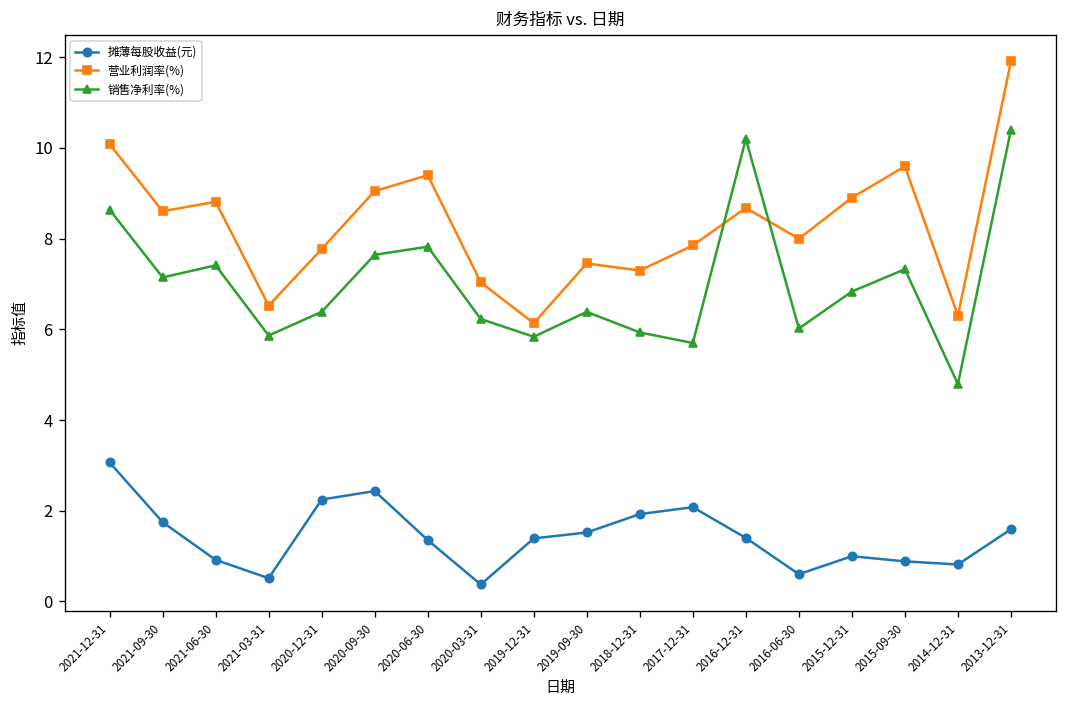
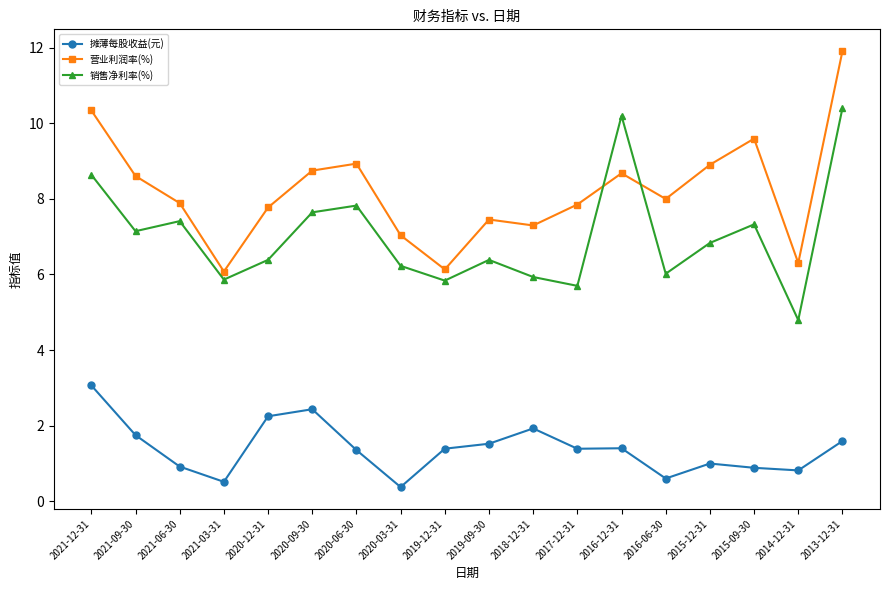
  {
    "摊薄每股收益(元)": {
      "2021-12-31": 3.1,
      "2021-09-30": 1.7,
      "2021-06-30": 0.9,
      "2021-03-31": 0.5,
      "2020-12-31": 2.2,
      "2020-09-30": 2.4,
      "2020-06-30": 1.4,
      "2020-03-31": 0.4,
      "2019-12-31": 1.4,
      "2019-09-30": 1.5,
      "2018-12-31": 1.9,
-     "2017-12-31": 2.1,
+     "2017-12-31": 1.4,
      "2016-12-31": 1.4,
      "2016-06-30": 0.6,
      "2015-12-31": 1.0,
      "2015-09-30": 0.9,
      "2014-12-31": 0.8,
      "2013-12-31": 1.6
    },
    "营业利润率(%)": {
-     "2021-12-31": 10.1,
+     "2021-12-31": 10.3,
      "2021-09-30": 8.6,
-     "2021-06-30": 8.8,
-     "2021-03-31": 6.5,
+     "2021-06-30": 7.9,
+     "2021-03-31": 6.1,
      "2020-12-31": 7.8,
-     "2020-09-30": 9.0,
-     "2020-06-30": 9.4,
+     "2020-09-30": 8.7,
+     "2020-06-30": 8.9,
      "2020-03-31": 7.0,
      "2019-12-31": 6.1,
      "2019-09-30": 7.5,
      "2018-12-31": 7.3,
      "2017-12-31": 7.8,
      "2016-12-31": 8.7,
      "2016-06-30": 8.0,
      "2015-12-31": 8.9,
      "2015-09-30": 9.6,
      "2014-12-31": 6.3,
      "2013-12-31": 11.9
    },
    "销售净利率(%)": {
      "2021-12-31": 8.6,
      "2021-09-30": 7.1,
      "2021-06-30": 7.4,
      "2021-03-31": 5.9,
      "2020-12-31": 6.4,
      "2020-09-30": 7.6,
      "2020-06-30": 7.8,
      "2020-03-31": 6.2,
      "2019-12-31": 5.8,
      "2019-09-30": 6.4,
      "2018-12-31": 5.9,
      "2017-12-31": 5.7,
      "2016-12-31": 10.2,
      "2016-06-30": 6.0,
      "2015-12-31": 6.8,
      "2015-09-30": 7.3,
      "2014-12-31": 4.8,
      "2013-12-31": 10.4
    }
  }
